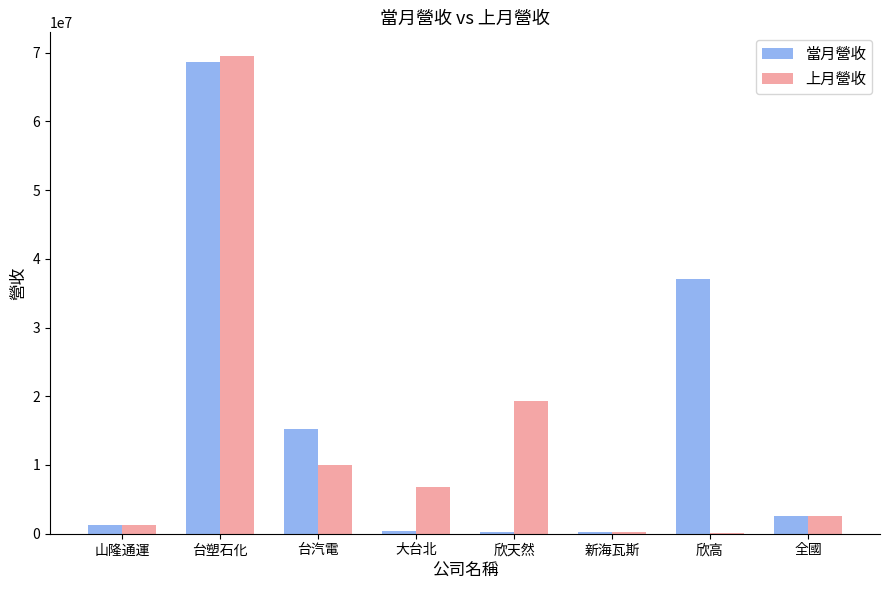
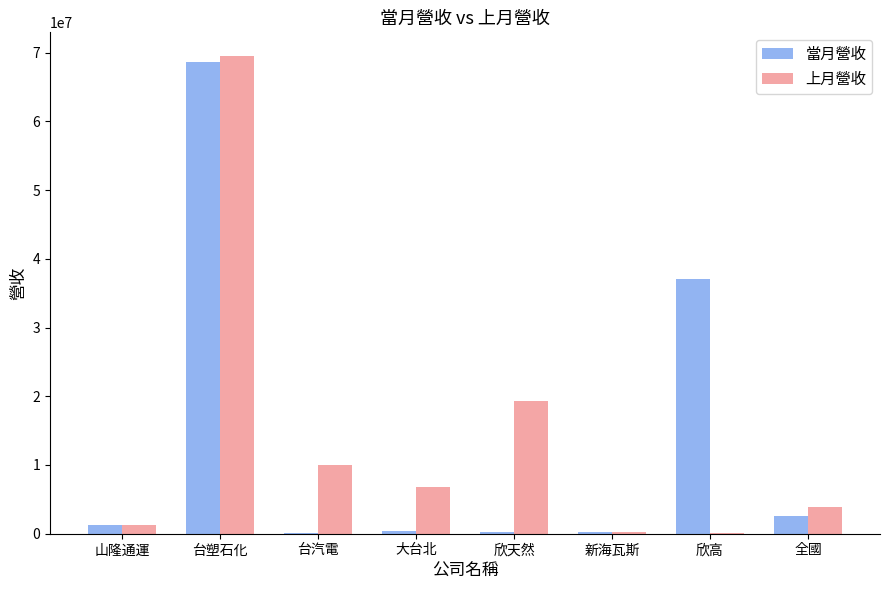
  {
    "當月營收": {
      "山隆通運": 1000000,
      "台塑石化": 69000000,
-     "台汽電": 15000000,
+     "台汽電": 0,
      "大台北": 0,
      "欣高": 37000000,
      "全國": 3000000
    },
    "上月營收": {
      "山隆通運": 1000000,
      "台塑石化": 69000000,
      "台汽電": 10000000,
      "大台北": 7000000,
      "欣天然": 19000000,
-     "全國": 3000000
+     "全國": 4000000
    }
  }
